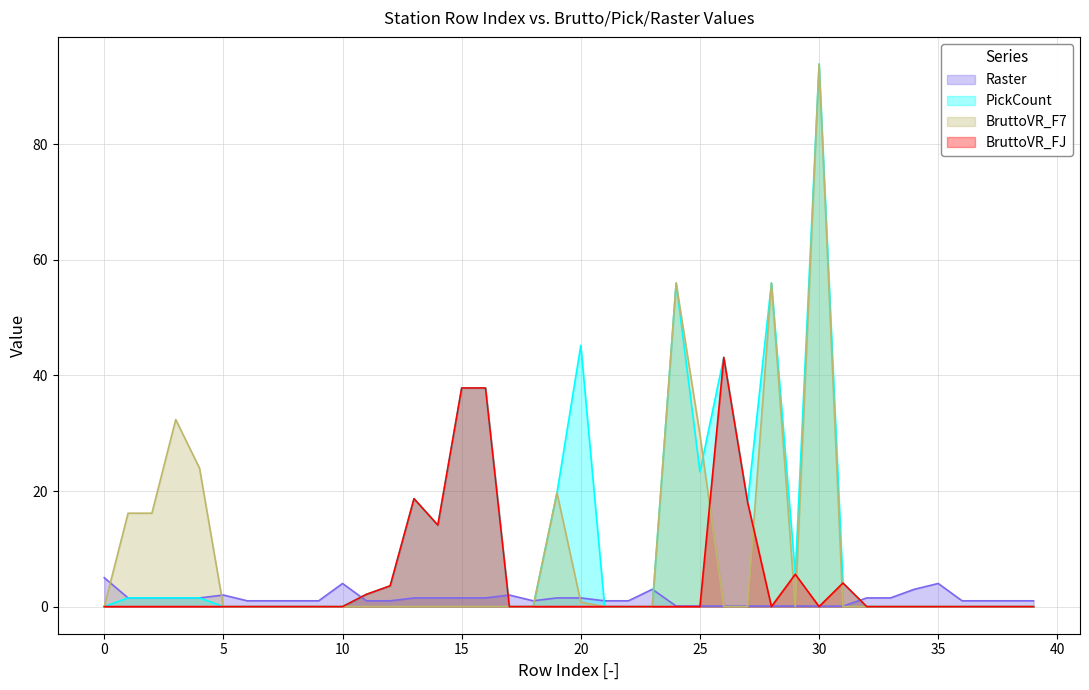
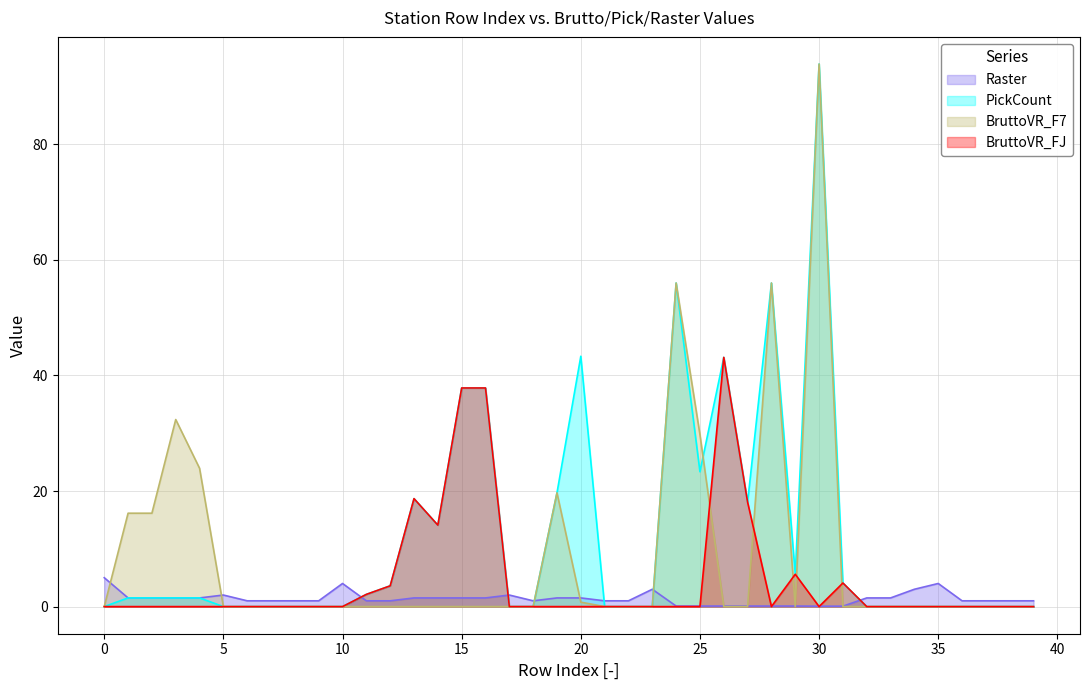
  {
    "Raster": {
      "0": 5,
      "5": 2,
      "10": 4,
      "15": 2,
      "20": 2,
      "35": 4
    },
    "PickCount": {
-     "20": 45,
+     "20": 43,
      "25": 23
    },
    "BruttoVR_F7": {
      "15": 0,
      "20": 1,
      "25": 30
    },
    "BruttoVR_FJ": {
      "20": 0
    }
  }
